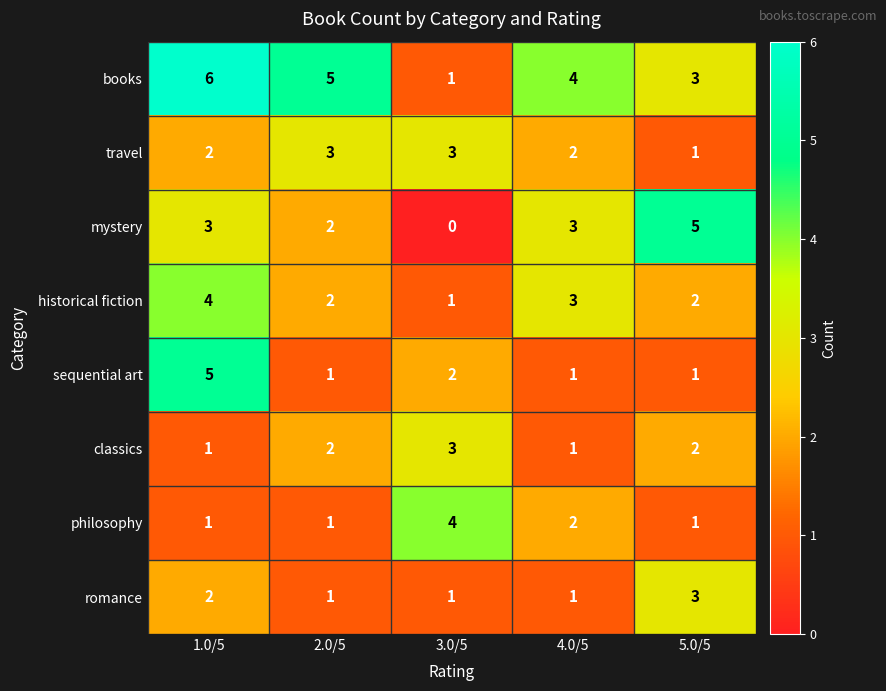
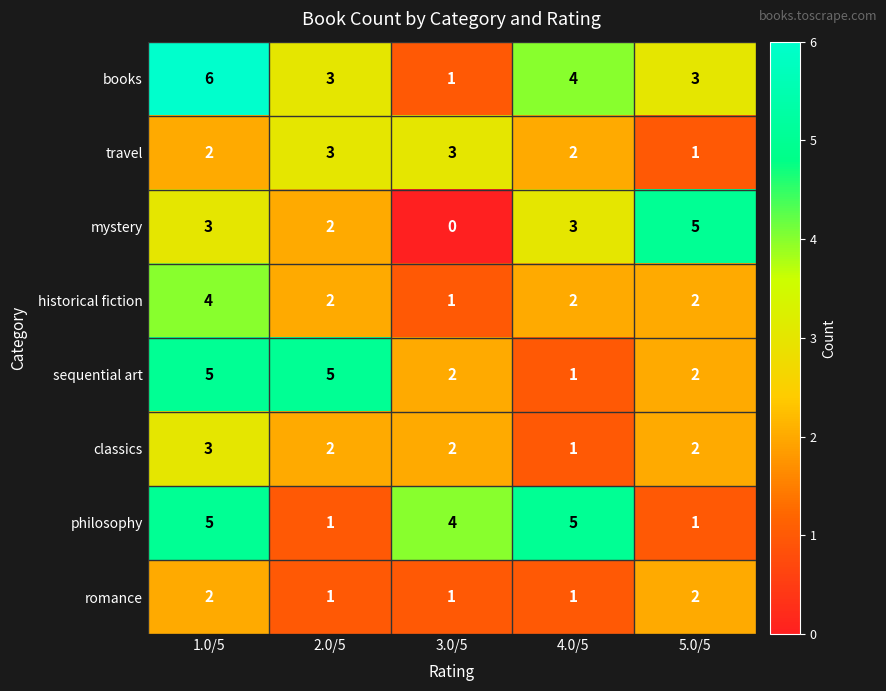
  {
    "books": {
      "1.0/5": 6,
-     "2.0/5": 5,
+     "2.0/5": 3,
      "3.0/5": 1,
      "4.0/5": 4,
      "5.0/5": 3
    },
    "travel": {
      "1.0/5": 2,
      "2.0/5": 3,
      "3.0/5": 3,
      "4.0/5": 2,
      "5.0/5": 1
    },
    "mystery": {
      "1.0/5": 3,
      "2.0/5": 2,
      "3.0/5": 0,
      "4.0/5": 3,
      "5.0/5": 5
    },
    "historical fiction": {
      "1.0/5": 4,
      "2.0/5": 2,
      "3.0/5": 1,
-     "4.0/5": 3,
+     "4.0/5": 2,
      "5.0/5": 2
    },
    "sequential art": {
      "1.0/5": 5,
-     "2.0/5": 1,
+     "2.0/5": 5,
      "3.0/5": 2,
      "4.0/5": 1,
-     "5.0/5": 1
+     "5.0/5": 2
    },
    "classics": {
-     "1.0/5": 1,
+     "1.0/5": 3,
      "2.0/5": 2,
-     "3.0/5": 3,
+     "3.0/5": 2,
      "4.0/5": 1,
      "5.0/5": 2
    },
    "philosophy": {
-     "1.0/5": 1,
+     "1.0/5": 5,
      "2.0/5": 1,
      "3.0/5": 4,
-     "4.0/5": 2,
+     "4.0/5": 5,
      "5.0/5": 1
    },
    "romance": {
      "1.0/5": 2,
      "2.0/5": 1,
      "3.0/5": 1,
      "4.0/5": 1,
-     "5.0/5": 3
+     "5.0/5": 2
    }
  }
